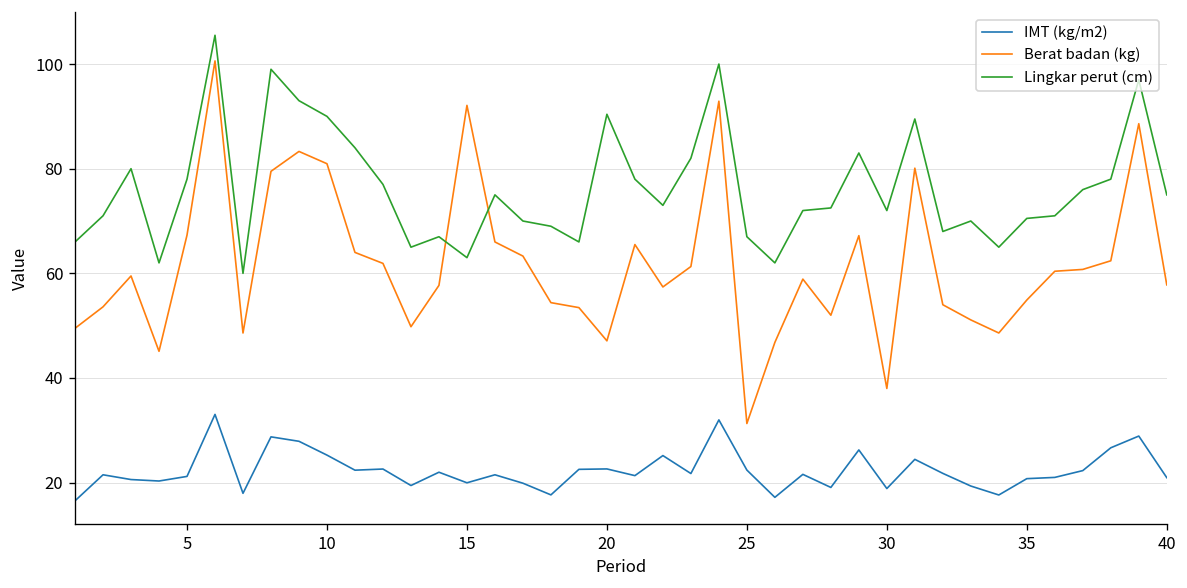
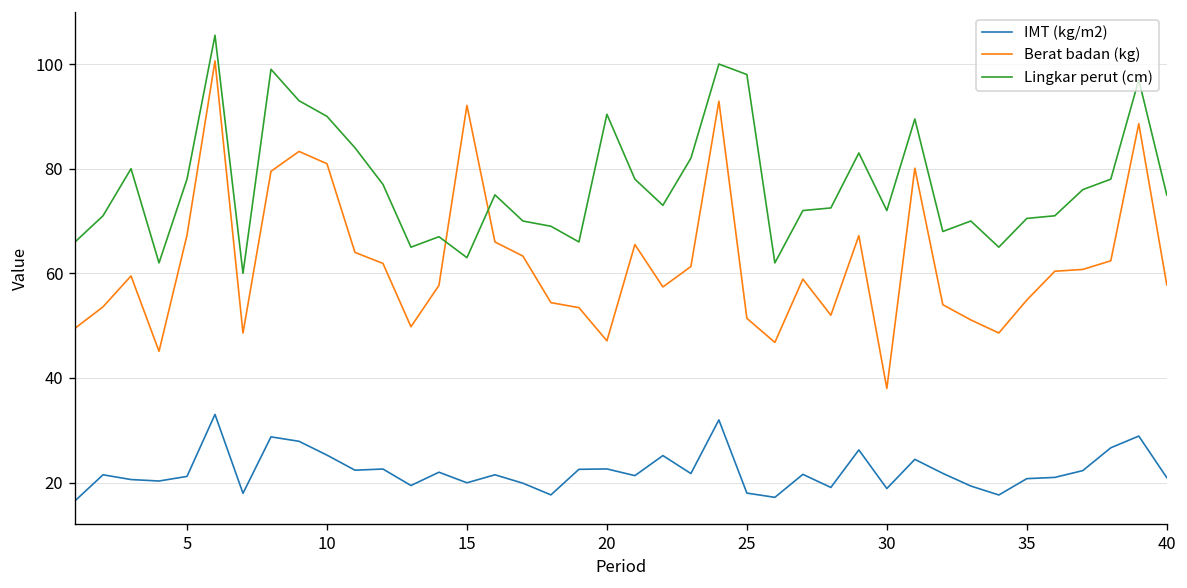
  {
    "IMT (kg/m2)": {
      "5": 21,
      "10": 25,
      "15": 20,
      "20": 23,
-     "25": 22,
+     "25": 18,
      "30": 19,
      "35": 21,
      "40": 21
    },
    "Berat badan (kg)": {
      "5": 67,
      "10": 81,
      "15": 92,
      "20": 47,
-     "25": 31,
+     "25": 51,
      "30": 38,
      "35": 55,
      "40": 58
    },
    "Lingkar perut (cm)": {
      "5": 78,
      "10": 90,
      "15": 63,
      "20": 90,
-     "25": 67,
+     "25": 98,
      "30": 72,
      "35": 71,
      "40": 75
    }
  }
